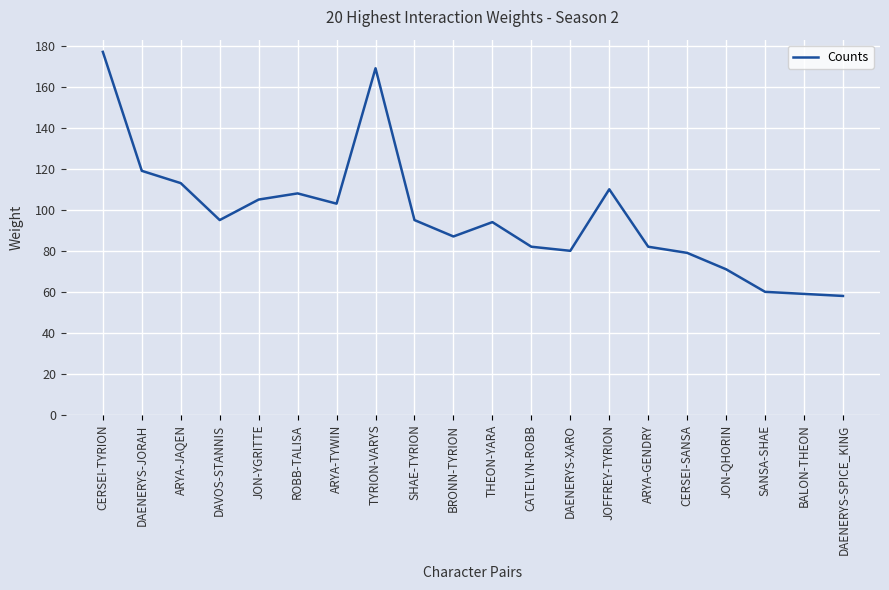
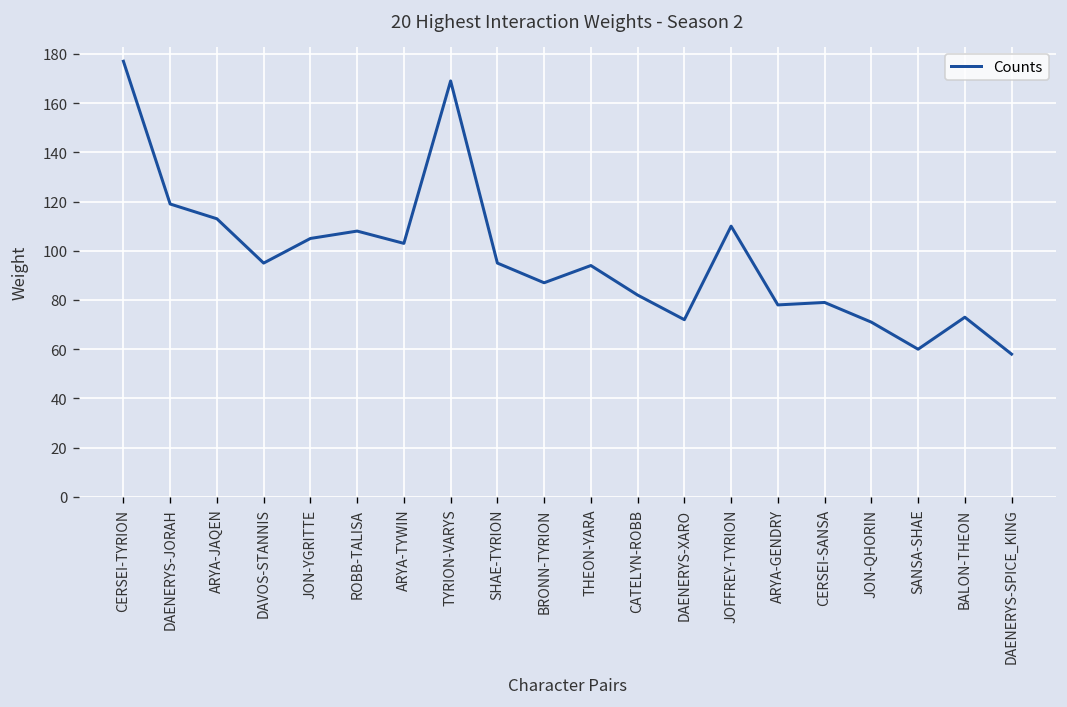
  {
    "CERSEI-TYRION": 177,
    "DAENERYS-JORAH": 119,
    "ARYA-JAQEN": 113,
    "DAVOS-STANNIS": 95,
    "JON-YGRITTE": 105,
    "ROBB-TALISA": 108,
    "ARYA-TYWIN": 103,
    "TYRION-VARYS": 169,
    "SHAE-TYRION": 95,
    "BRONN-TYRION": 87,
    "THEON-YARA": 94,
    "CATELYN-ROBB": 82,
-   "DAENERYS-XARO": 80,
+   "DAENERYS-XARO": 72,
    "JOFFREY-TYRION": 110,
-   "ARYA-GENDRY": 82,
+   "ARYA-GENDRY": 78,
    "CERSEI-SANSA": 79,
    "JON-QHORIN": 71,
    "SANSA-SHAE": 60,
-   "BALON-THEON": 59,
+   "BALON-THEON": 73,
    "DAENERYS-SPICE_KING": 58
  }
